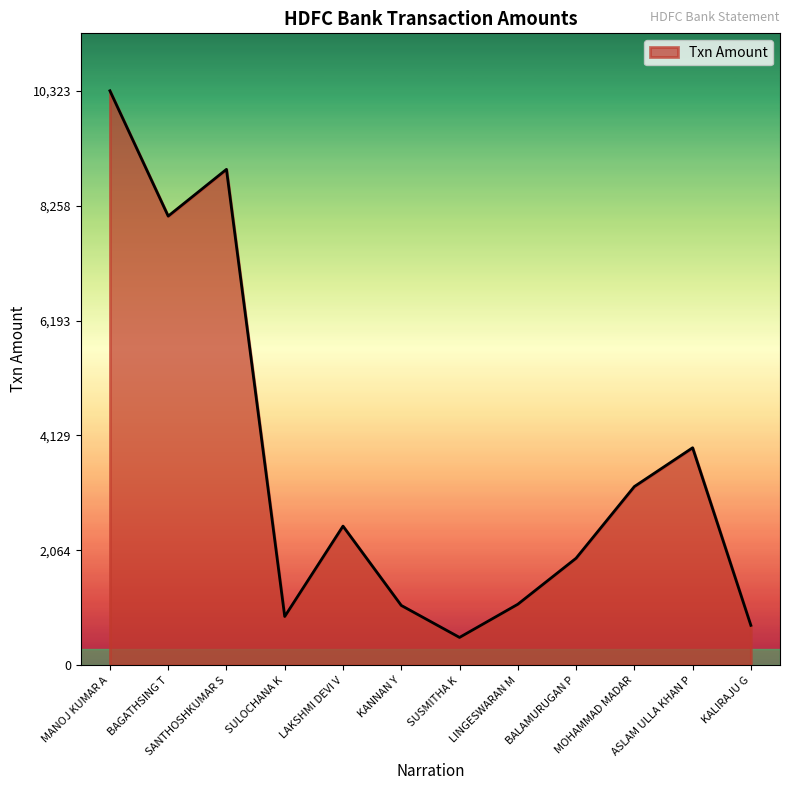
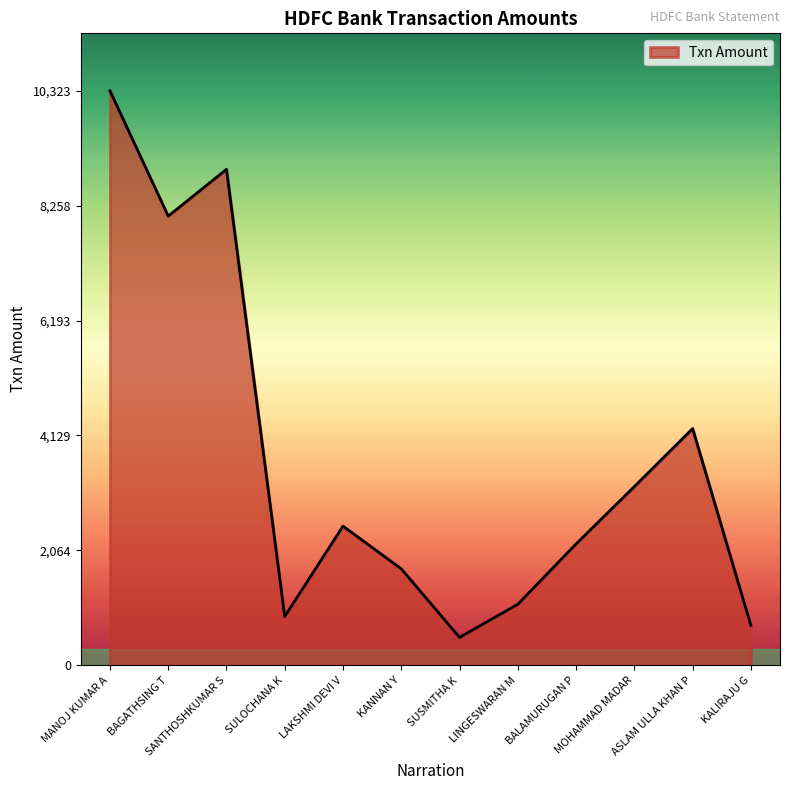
  {
    "MANOJ KUMAR A": "10,300",
    "BAGATHSING T": "8,100",
    "SANTHOSHKUMAR S": "8,900",
    "SULOCHANA K": "900",
    "LAKSHMI DEVI V": "2,500",
-   "KANNAN Y": "1,100",
+   "KANNAN Y": "1,700",
    "SUSMITHA K": "500",
    "LINGESWARAN M": "1,100",
-   "BALAMURUGAN P": "1,900",
+   "BALAMURUGAN P": "2,200",
    "MOHAMMAD MADAR": "3,200",
-   "ASLAM ULLA KHAN P": "3,900",
+   "ASLAM ULLA KHAN P": "4,300",
    "KALIRAJU G": "700"
  }
